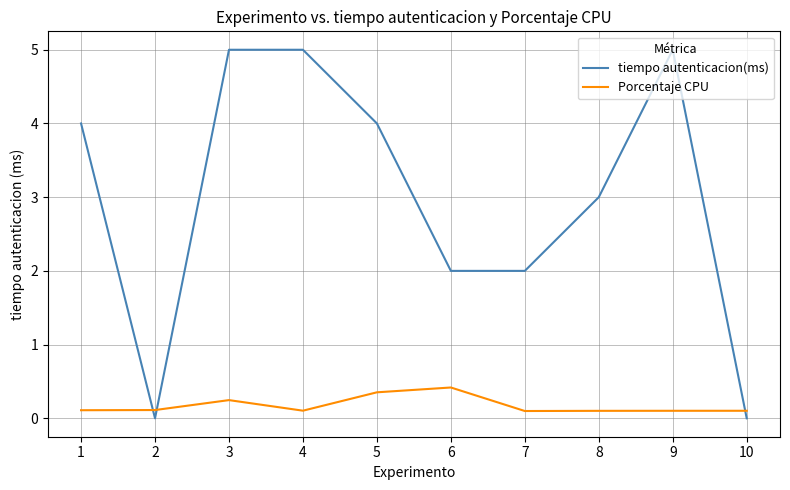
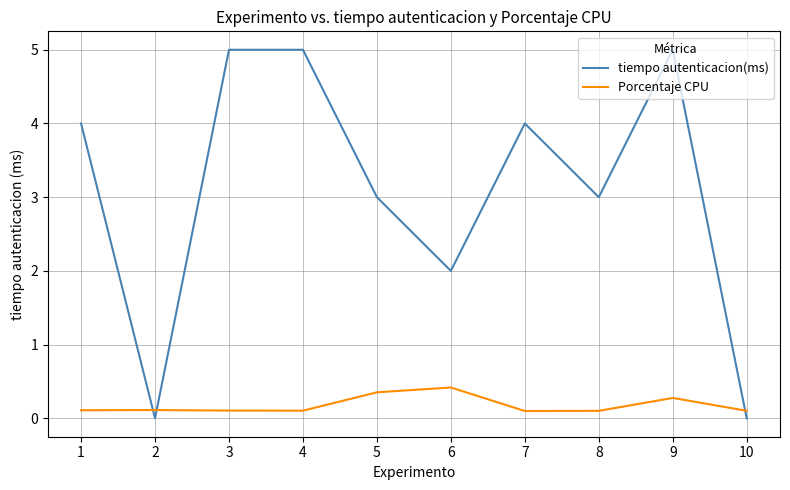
  {
    "tiempo autenticacion(ms)": {
      "1": 4,
      "2": 0,
      "3": 5,
      "4": 5,
-     "5": 4,
+     "5": 3,
      "6": 2,
-     "7": 2,
+     "7": 4,
      "8": 3,
      "10": 0
    },
    "Porcentaje CPU": {
      "1": 0.1,
      "2": 0.1,
-     "3": 0.2,
+     "3": 0.1,
      "4": 0.1,
      "5": 0.4,
      "6": 0.4,
      "7": 0.1,
      "8": 0.1,
-     "9": 0.1,
+     "9": 0.3,
      "10": 0.1
    }
  }
